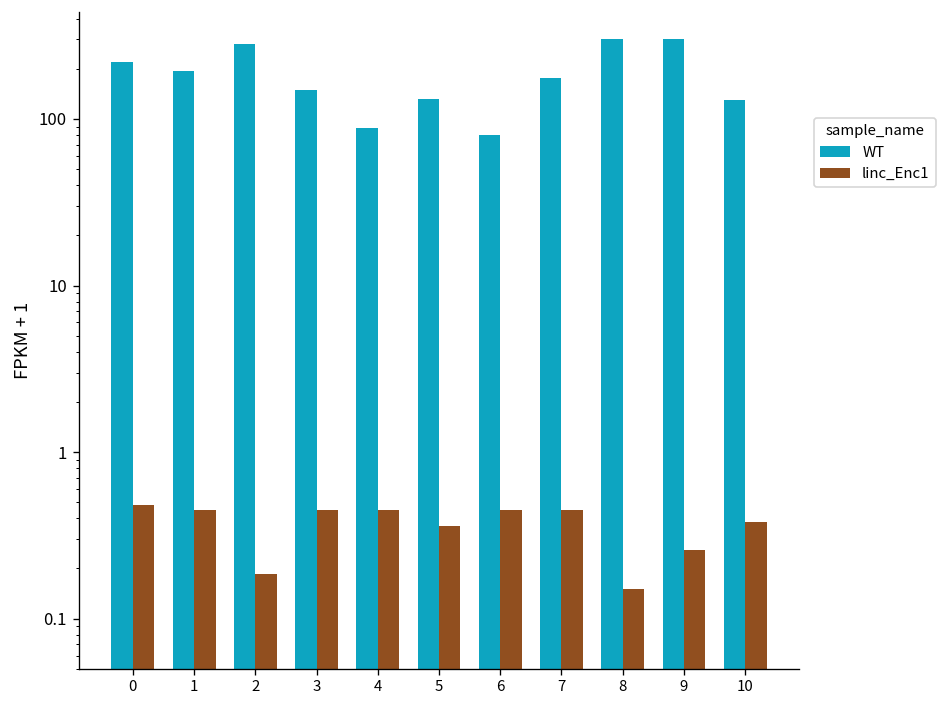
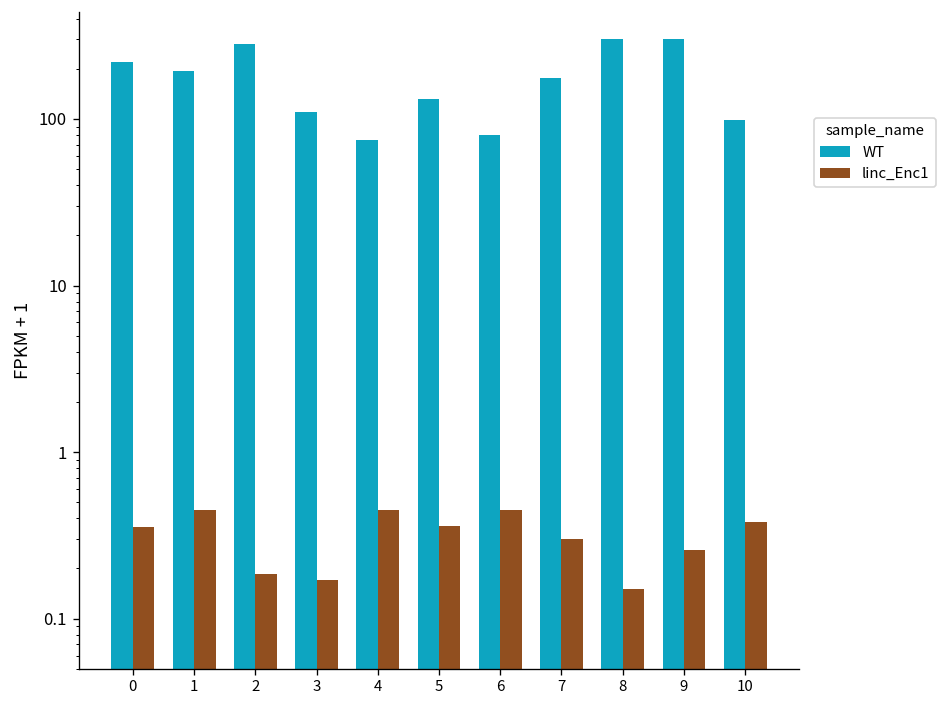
  {
    "WT": {
      "0": 220,
      "1": 190,
      "2": 280,
-     "3": 150,
-     "4": 90,
+     "3": 110,
+     "4": 80,
      "5": 130,
      "6": 80,
      "7": 180,
      "8": 300,
      "9": 300,
-     "10": 130
+     "10": 100
    },
    "linc_Enc1": {
-     "0": 0.48,
+     "0": 0.36,
      "1": 0.45,
      "2": 0.19,
-     "3": 0.45,
+     "3": 0.17,
      "4": 0.45,
      "5": 0.36,
      "6": 0.45,
-     "7": 0.45,
+     "7": 0.30,
      "8": 0.15,
      "9": 0.26,
      "10": 0.38
    }
  }
